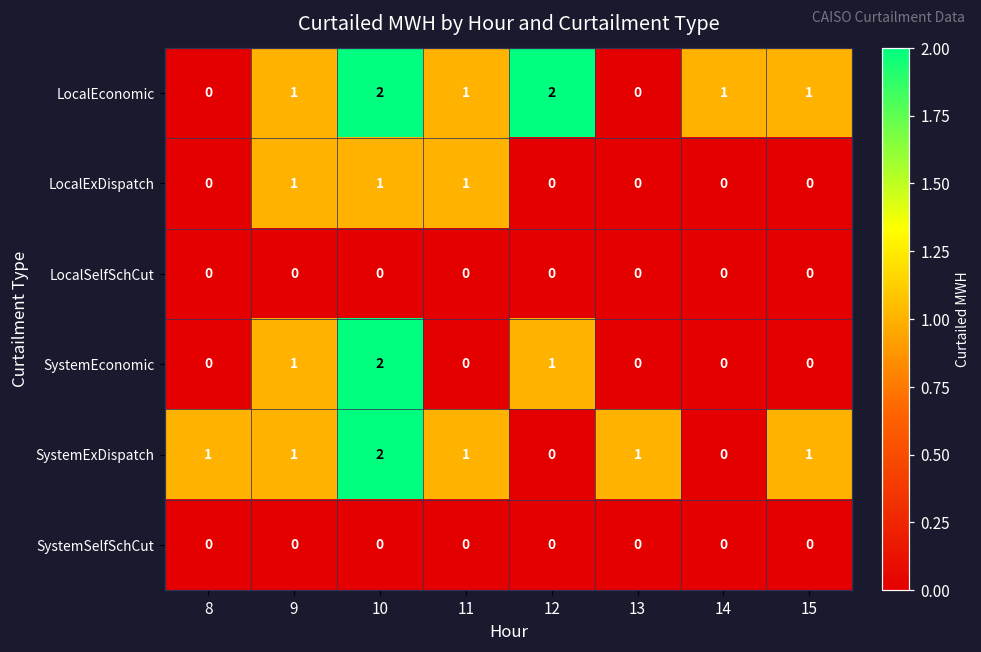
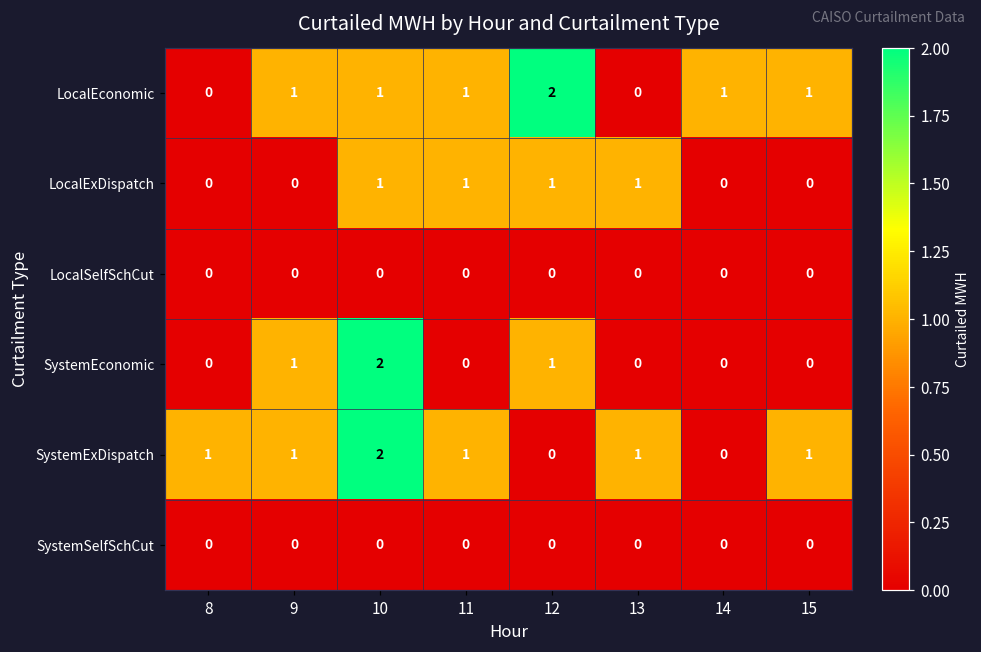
  {
    "LocalEconomic": {
      "8": 0,
      "9": 1,
-     "10": 2,
+     "10": 1,
      "11": 1,
      "12": 2,
      "13": 0,
      "14": 1,
      "15": 1
    },
    "LocalExDispatch": {
      "8": 0,
-     "9": 1,
+     "9": 0,
      "10": 1,
      "11": 1,
-     "12": 0,
-     "13": 0,
+     "12": 1,
+     "13": 1,
      "14": 0,
      "15": 0
    },
    "LocalSelfSchCut": {
      "8": 0,
      "9": 0,
      "10": 0,
      "11": 0,
      "12": 0,
      "13": 0,
      "14": 0,
      "15": 0
    },
    "SystemEconomic": {
      "8": 0,
      "9": 1,
      "10": 2,
      "11": 0,
      "12": 1,
      "13": 0,
      "14": 0,
      "15": 0
    },
    "SystemExDispatch": {
      "8": 1,
      "9": 1,
      "10": 2,
      "11": 1,
      "12": 0,
      "13": 1,
      "14": 0,
      "15": 1
    },
    "SystemSelfSchCut": {
      "8": 0,
      "9": 0,
      "10": 0,
      "11": 0,
      "12": 0,
      "13": 0,
      "14": 0,
      "15": 0
    }
  }
